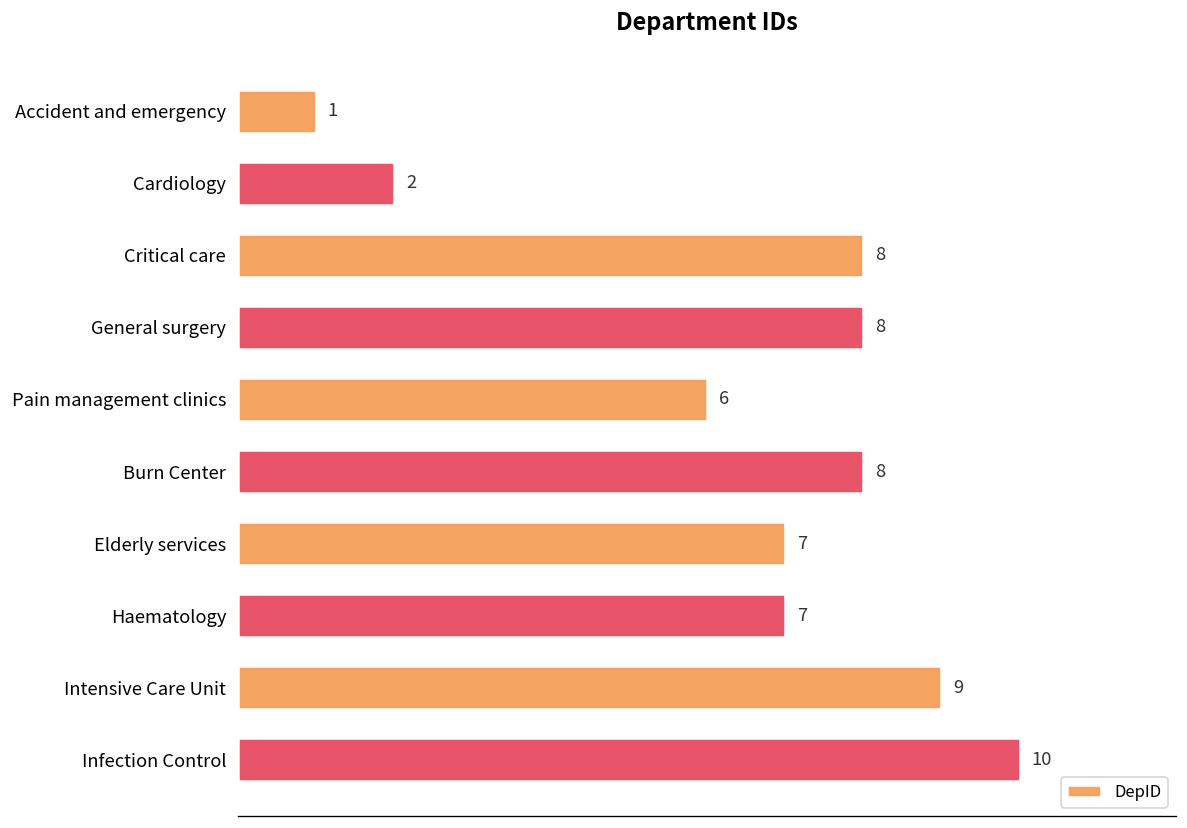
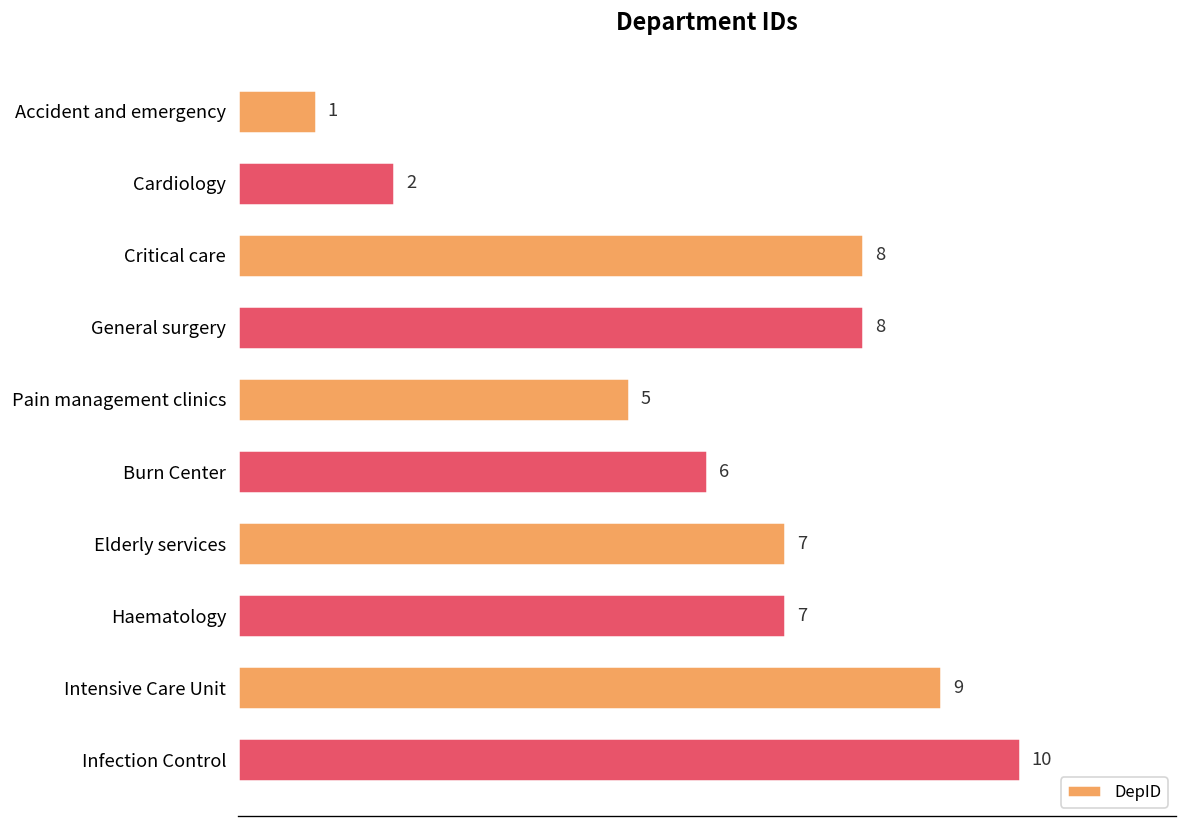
  {
    "Accident and emergency": 1,
    "Cardiology": 2,
    "Critical care": 8,
    "General surgery": 8,
-   "Pain management clinics": 6,
-   "Burn Center": 8,
+   "Pain management clinics": 5,
+   "Burn Center": 6,
    "Elderly services": 7,
    "Haematology": 7,
    "Intensive Care Unit": 9,
    "Infection Control": 10
  }
